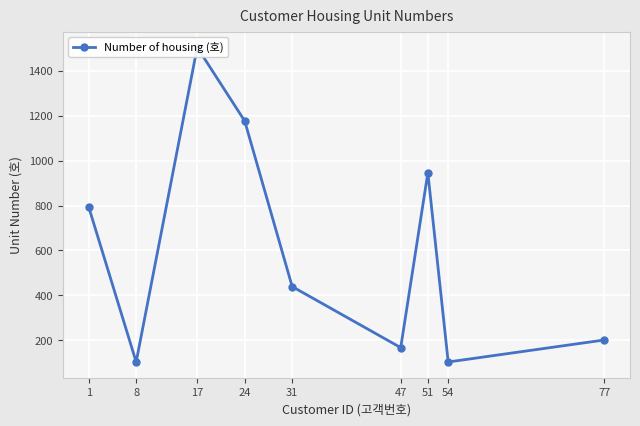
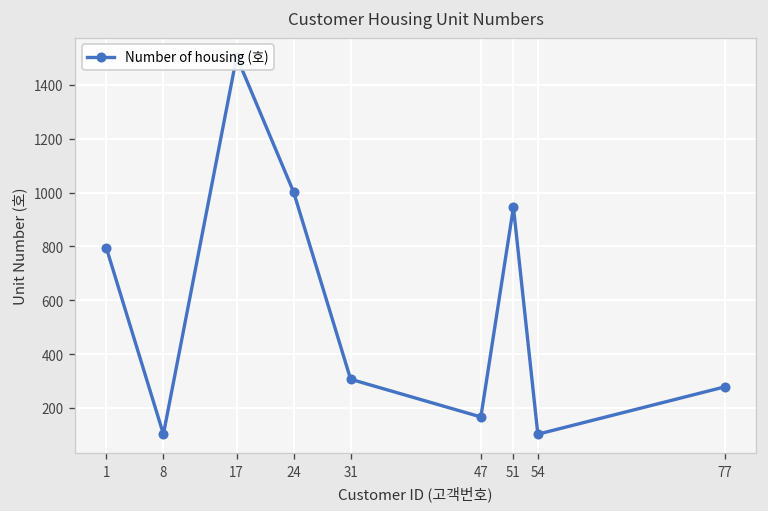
  {
    "1": 790,
    "8": 100,
-   "24": 1180,
-   "31": 440,
+   "24": 1000,
+   "31": 310,
    "47": 170,
    "51": 950,
    "54": 100,
-   "77": 200
+   "77": 280
  }
